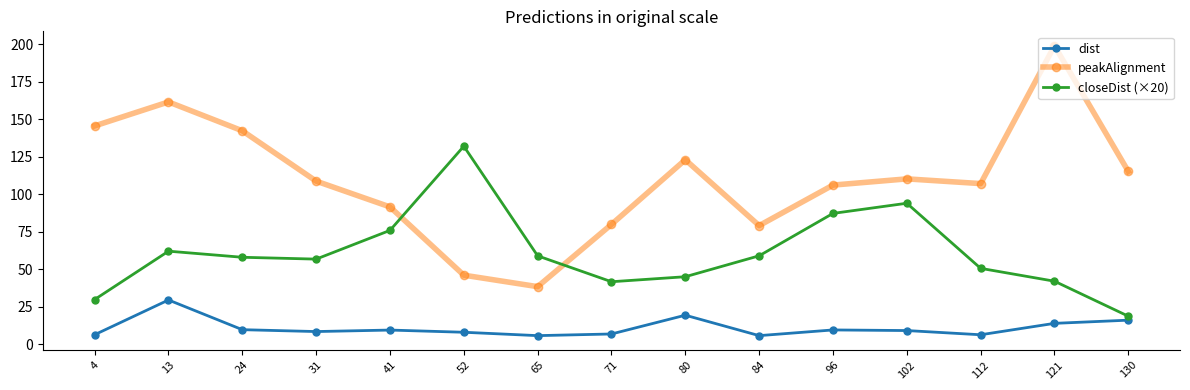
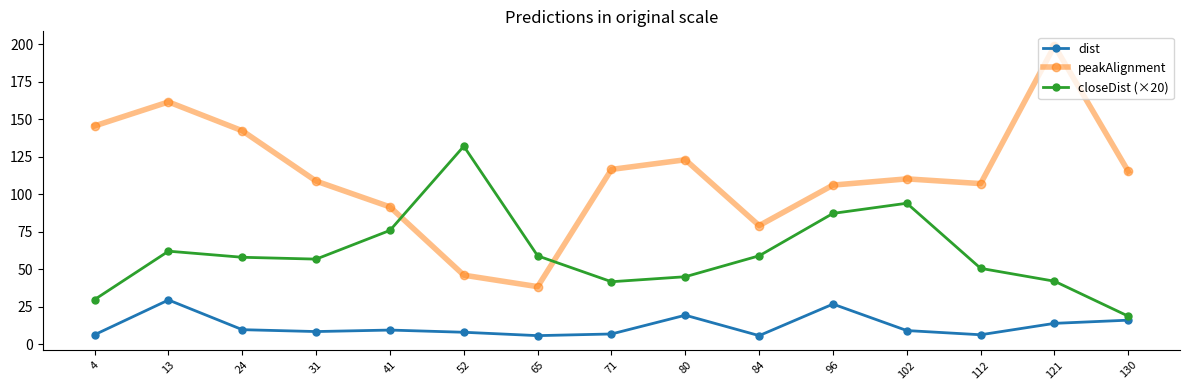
  {
    "dist": {
      "4": 6,
      "13": 30,
      "24": 10,
      "31": 9,
      "41": 10,
      "52": 8,
      "65": 6,
      "71": 7,
      "80": 19,
      "84": 6,
-     "96": 10,
+     "96": 27,
      "102": 9,
      "112": 6,
      "121": 14,
      "130": 16
    },
    "peakAlignment": {
      "4": 146,
      "13": 162,
      "24": 142,
      "31": 109,
      "41": 92,
      "52": 46,
      "65": 38,
-     "71": 80,
+     "71": 117,
      "80": 123,
      "84": 79,
      "96": 106,
      "102": 110,
      "112": 107,
      "130": 115
    },
    "closeDist (×20)": {
      "4": 30,
      "13": 62,
      "24": 58,
      "31": 57,
      "41": 76,
      "52": 132,
      "65": 59,
      "71": 42,
      "80": 45,
      "84": 59,
      "96": 87,
      "102": 94,
      "112": 51,
      "121": 42,
      "130": 19
    }
  }
